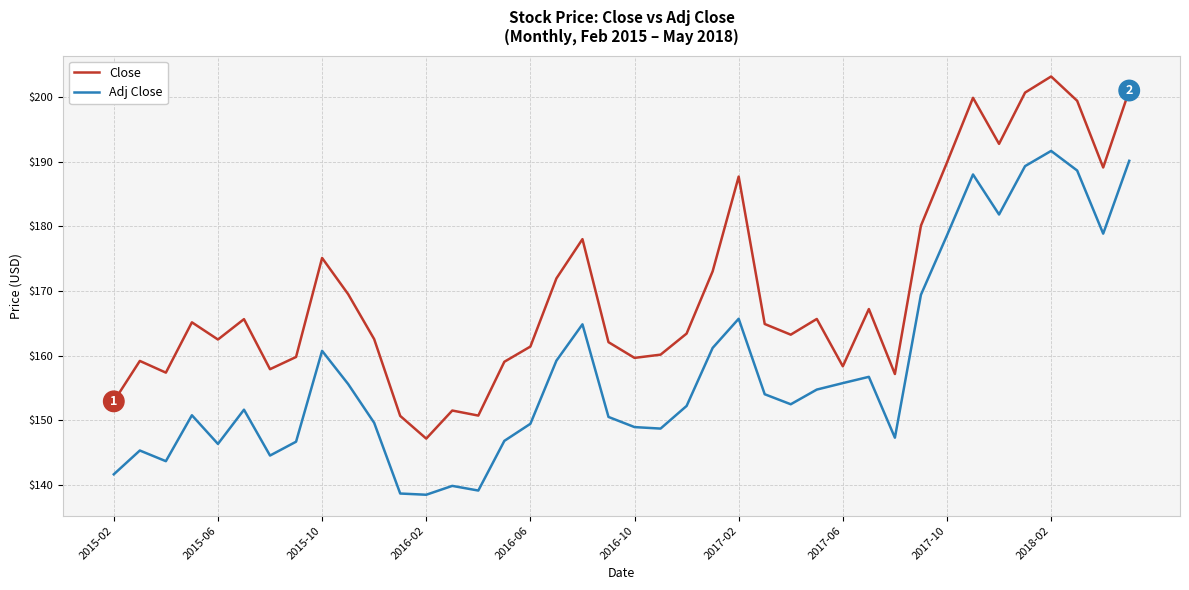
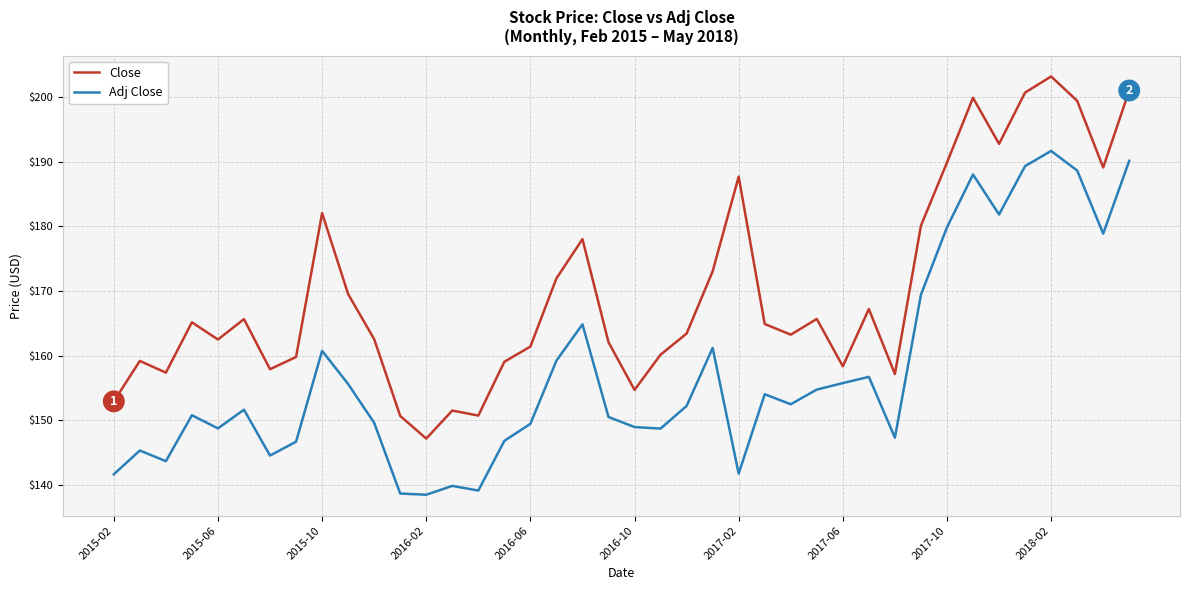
  {
    "Close": {
      "2015-06": "$163",
-     "2015-10": "$175",
+     "2015-10": "$182",
      "2016-02": "$147",
      "2016-06": "$161",
-     "2016-10": "$160",
+     "2016-10": "$155",
      "2017-02": "$188",
      "2017-06": "$158",
      "2017-10": "$190",
      "2018-02": "$203"
    },
    "Adj Close": {
      "2015-02": "$142",
-     "2015-06": "$146",
+     "2015-06": "$149",
      "2015-10": "$161",
      "2016-02": "$139",
      "2016-06": "$149",
      "2016-10": "$149",
-     "2017-02": "$166",
+     "2017-02": "$142",
      "2017-06": "$156",
-     "2017-10": "$179",
+     "2017-10": "$180",
      "2018-02": "$192"
    }
  }
